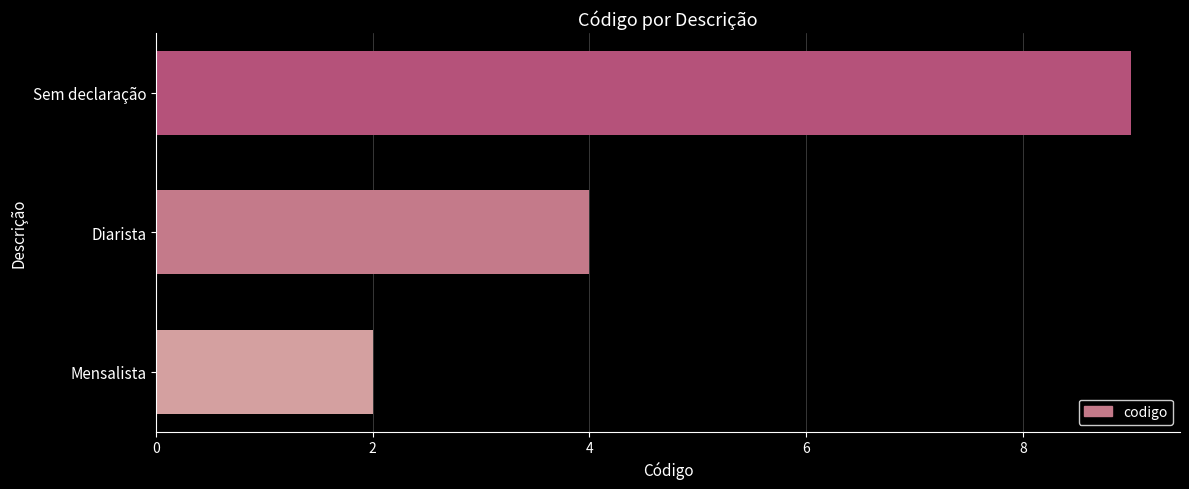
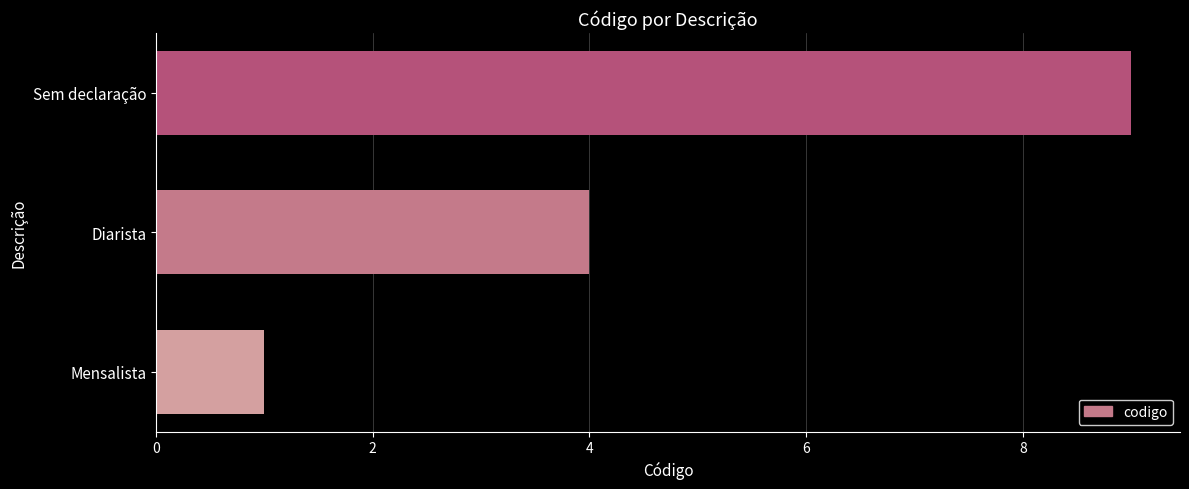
  {
    "Sem declaração": 9,
    "Diarista": 4,
-   "Mensalista": 2
+   "Mensalista": 1
  }
